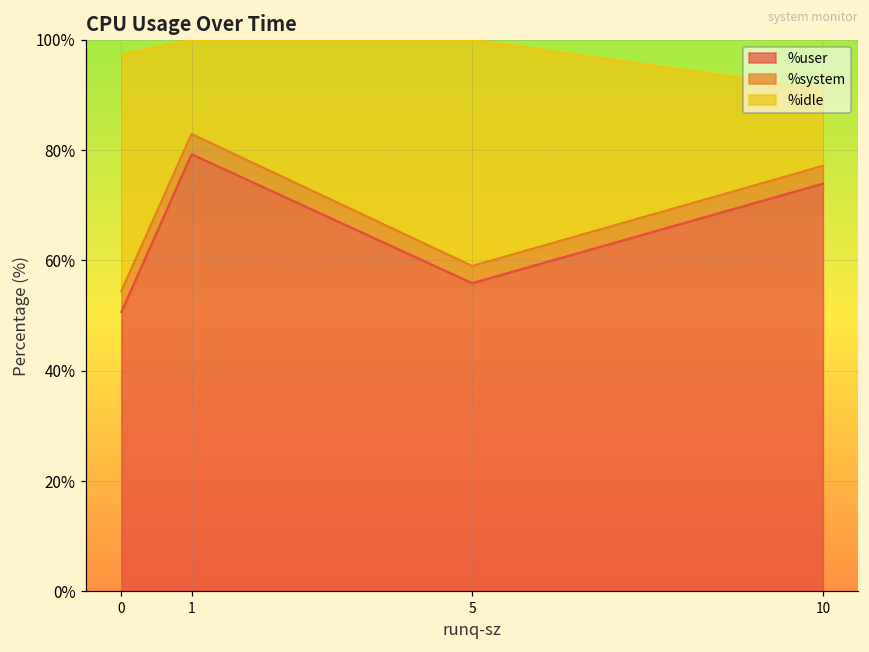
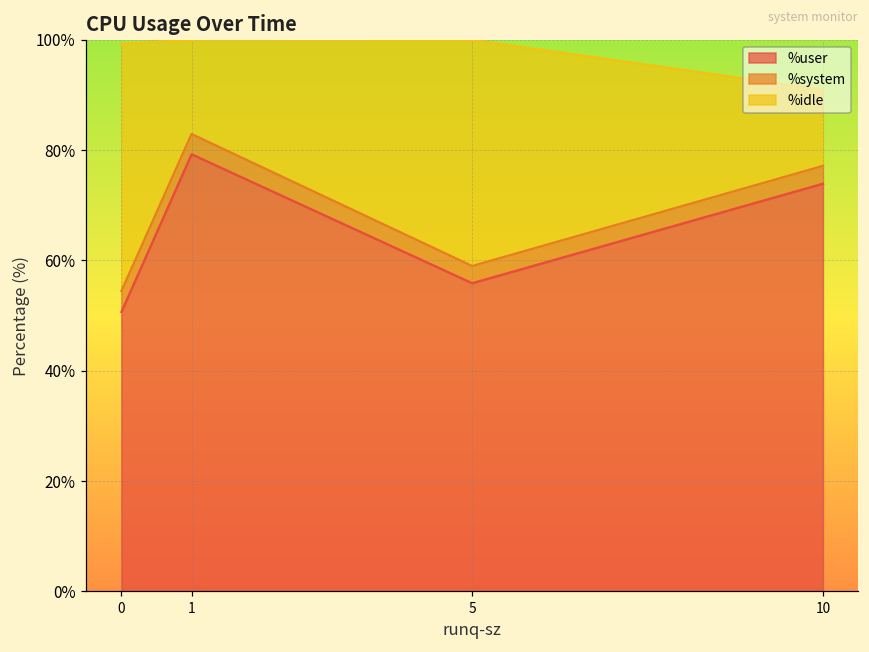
  {
    "%idle": {
-     "0": "43%",
+     "0": "45%",
      "1": "17%",
      "5": "41%"
    }
  }
